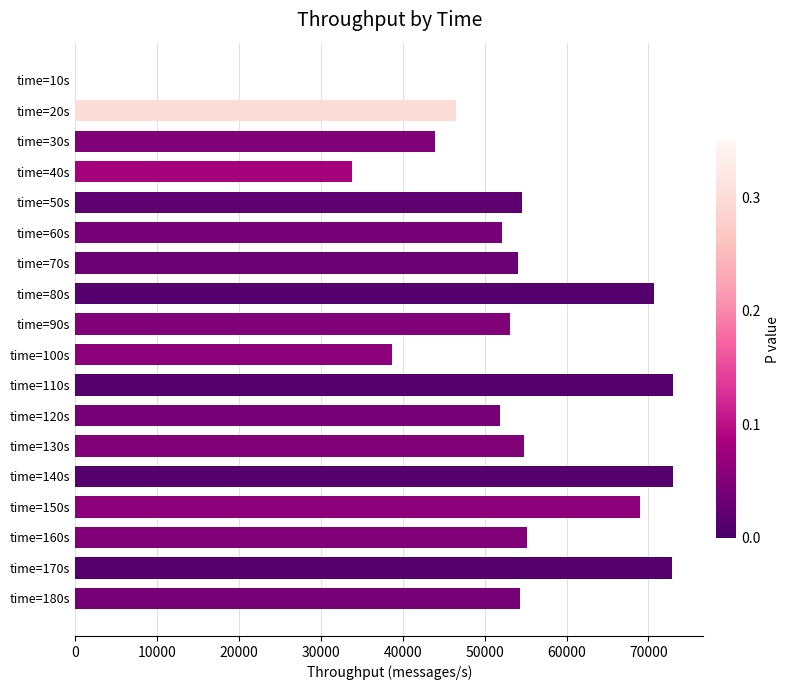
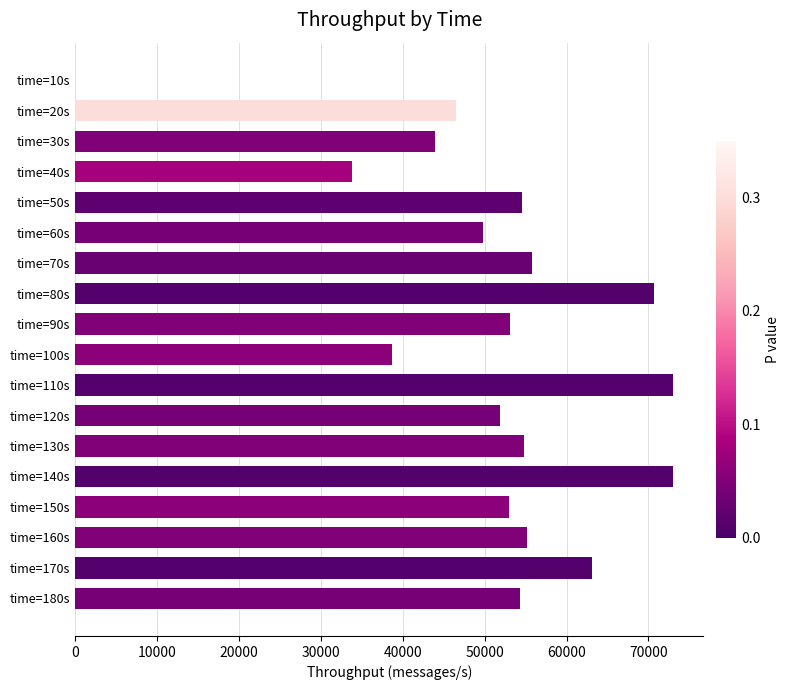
  {
    "time=10s": 0,
    "time=20s": 46000,
    "time=30s": 44000,
    "time=40s": 34000,
    "time=50s": 55000,
-   "time=60s": 52000,
-   "time=70s": 54000,
+   "time=60s": 50000,
+   "time=70s": 56000,
    "time=80s": 71000,
    "time=90s": 53000,
    "time=100s": 39000,
    "time=110s": 73000,
    "time=120s": 52000,
    "time=130s": 55000,
    "time=140s": 73000,
-   "time=150s": 69000,
+   "time=150s": 53000,
    "time=160s": 55000,
-   "time=170s": 73000,
+   "time=170s": 63000,
    "time=180s": 54000
  }
